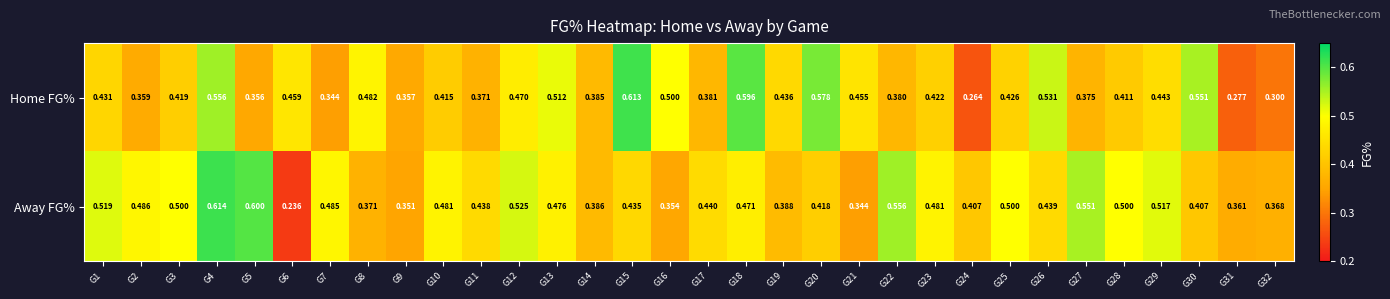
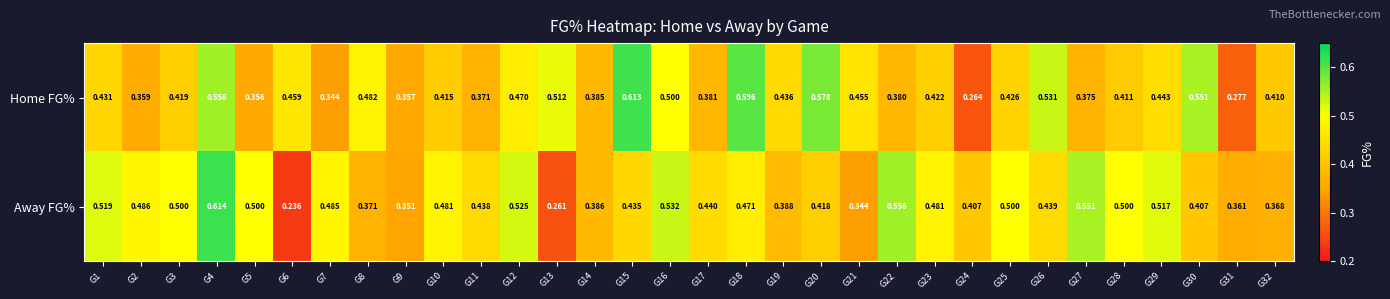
  {
    "Home FG%": {
      "G1": 0.431,
      "G2": 0.359,
      "G3": 0.419,
      "G4": 0.556,
      "G5": 0.356,
      "G6": 0.459,
      "G7": 0.344,
      "G8": 0.482,
      "G9": 0.357,
      "G10": 0.415,
      "G11": 0.371,
      "G12": 0.470,
      "G13": 0.512,
      "G14": 0.385,
      "G15": 0.613,
      "G16": 0.500,
      "G17": 0.381,
      "G18": 0.596,
      "G19": 0.436,
      "G20": 0.578,
      "G21": 0.455,
      "G22": 0.380,
      "G23": 0.422,
      "G24": 0.264,
      "G25": 0.426,
      "G26": 0.531,
      "G27": 0.375,
      "G28": 0.411,
      "G29": 0.443,
      "G30": 0.551,
      "G31": 0.277,
-     "G32": 0.300
+     "G32": 0.410
    },
    "Away FG%": {
      "G1": 0.519,
      "G2": 0.486,
      "G3": 0.500,
      "G4": 0.614,
-     "G5": 0.600,
+     "G5": 0.500,
      "G6": 0.236,
      "G7": 0.485,
      "G8": 0.371,
      "G9": 0.351,
      "G10": 0.481,
      "G11": 0.438,
      "G12": 0.525,
-     "G13": 0.476,
+     "G13": 0.261,
      "G14": 0.386,
      "G15": 0.435,
-     "G16": 0.354,
+     "G16": 0.532,
      "G17": 0.440,
      "G18": 0.471,
      "G19": 0.388,
      "G20": 0.418,
      "G21": 0.344,
      "G22": 0.556,
      "G23": 0.481,
      "G24": 0.407,
      "G25": 0.500,
      "G26": 0.439,
      "G27": 0.551,
      "G28": 0.500,
      "G29": 0.517,
      "G30": 0.407,
      "G31": 0.361,
      "G32": 0.368
    }
  }
